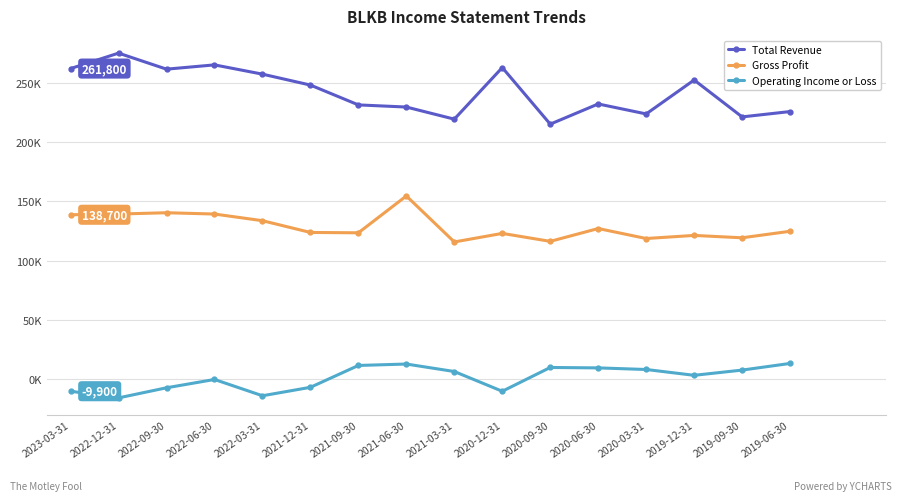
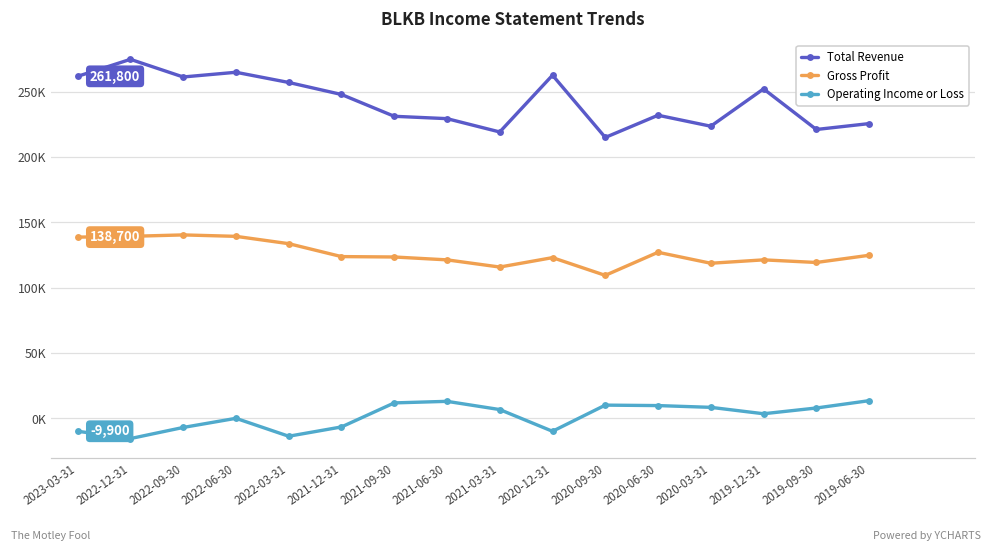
  {
    "Total Revenue": {
      "2022-09-30": 261000,
      "2022-06-30": 265000,
      "2022-03-31": 257000,
      "2021-12-31": 248000,
      "2021-09-30": 231000,
      "2021-06-30": 229000,
      "2021-03-31": 219000,
      "2020-12-31": 263000,
      "2020-09-30": 215000,
      "2020-06-30": 232000,
      "2020-03-31": 224000,
      "2019-12-31": 252000,
      "2019-09-30": 221000,
      "2019-06-30": 226000
    },
    "Gross Profit": {
      "2022-09-30": 140000,
      "2022-06-30": 139000,
      "2022-03-31": 134000,
      "2021-12-31": 124000,
      "2021-09-30": 124000,
-     "2021-06-30": 155000,
+     "2021-06-30": 121000,
      "2021-03-31": 116000,
      "2020-12-31": 123000,
-     "2020-09-30": 116000,
+     "2020-09-30": 109000,
      "2020-06-30": 127000,
      "2020-03-31": 119000,
      "2019-12-31": 121000,
      "2019-09-30": 119000,
      "2019-06-30": 125000
    },
    "Operating Income or Loss": {
      "2022-09-30": -7000,
      "2022-06-30": 0,
      "2022-03-31": -14000,
      "2021-12-31": -7000,
      "2021-09-30": 12000,
      "2021-06-30": 13000,
      "2021-03-31": 7000,
      "2020-12-31": -10000,
      "2020-09-30": 10000,
      "2020-06-30": 10000,
      "2020-03-31": 8000,
      "2019-12-31": 4000,
      "2019-09-30": 8000,
      "2019-06-30": 14000
    }
  }
